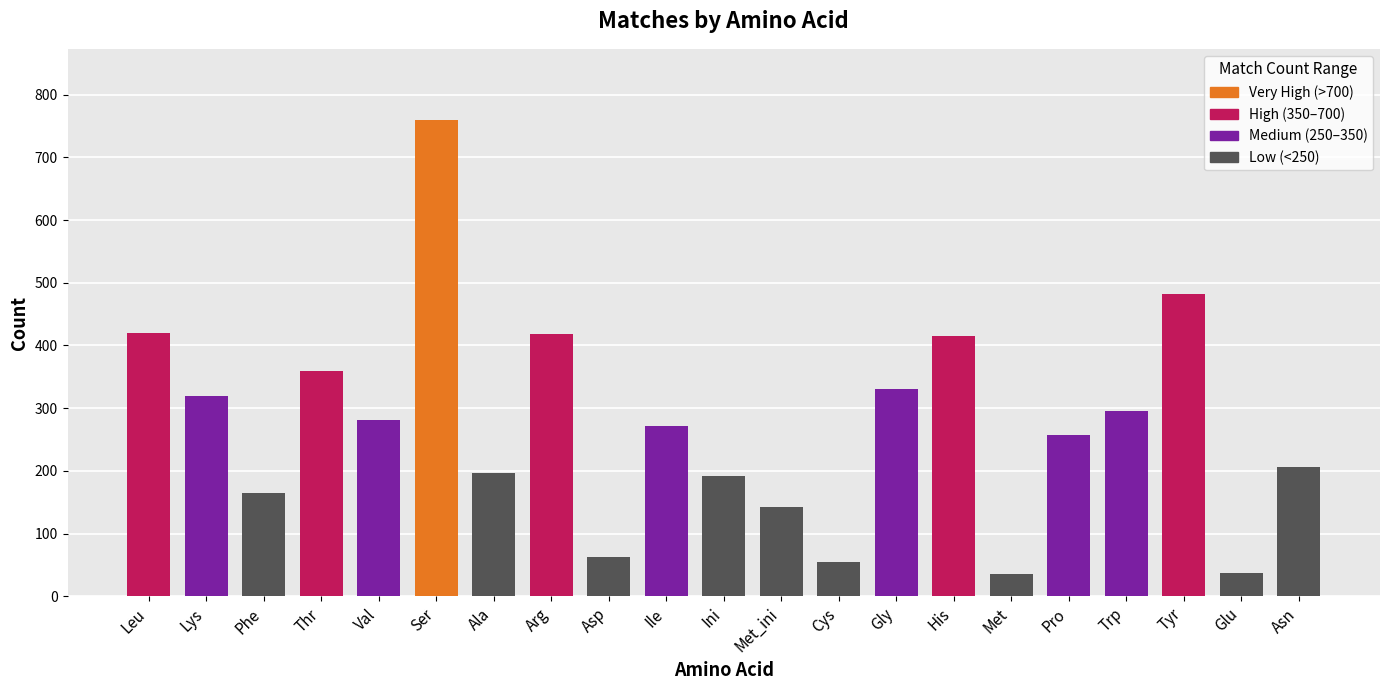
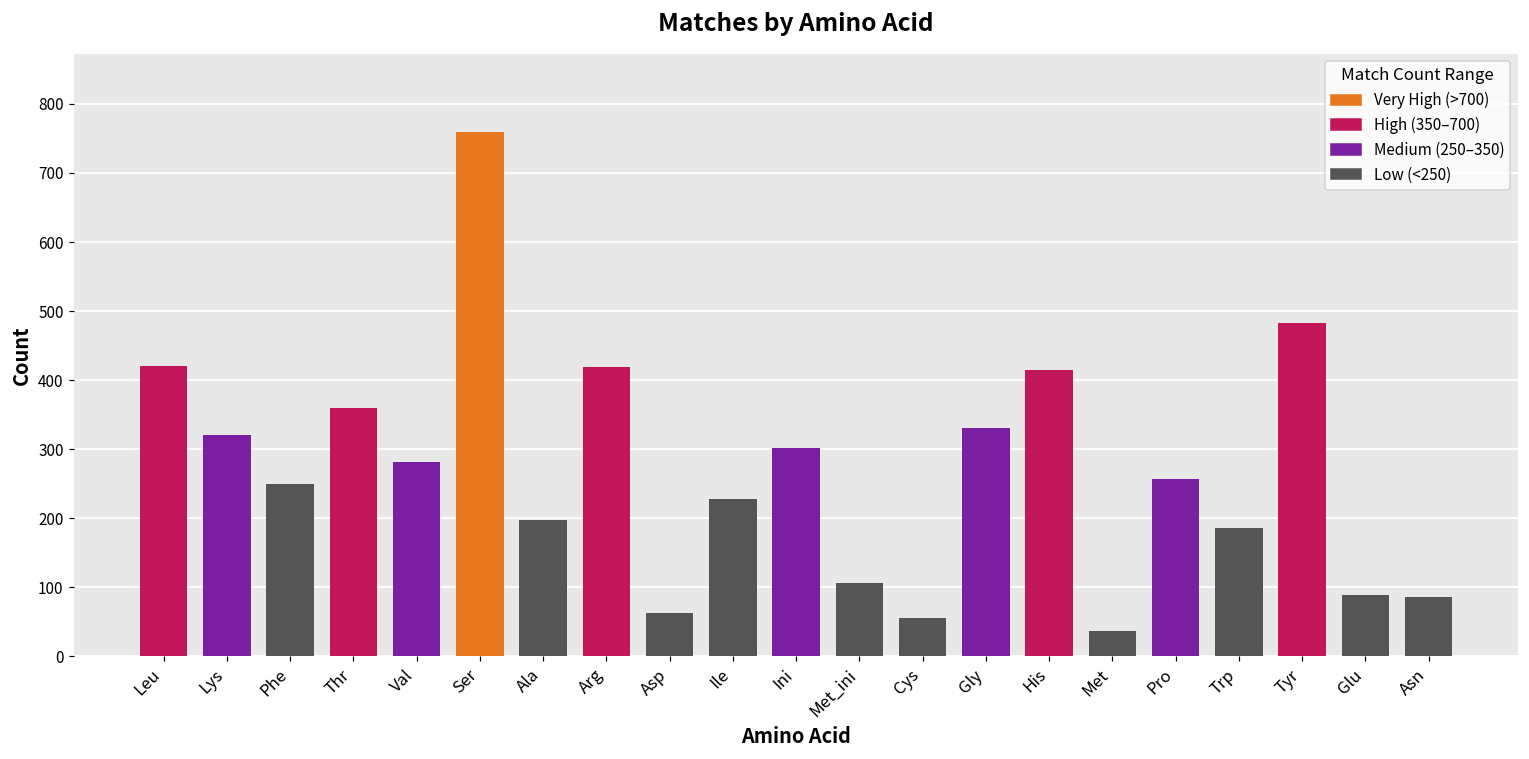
  {
    "Leu": 420,
    "Lys": 320,
-   "Phe": 170,
+   "Phe": 250,
    "Thr": 360,
    "Val": 280,
    "Ser": 760,
    "Ala": 200,
    "Arg": 420,
    "Asp": 60,
-   "Ile": 270,
-   "Ini": 190,
-   "Met_ini": 140,
+   "Ile": 230,
+   "Ini": 300,
+   "Met_ini": 110,
    "Cys": 60,
    "Gly": 330,
    "His": 420,
    "Met": 40,
    "Pro": 260,
-   "Trp": 300,
+   "Trp": 190,
    "Tyr": 480,
-   "Glu": 40,
-   "Asn": 210
+   "Glu": 90,
+   "Asn": 90
  }
